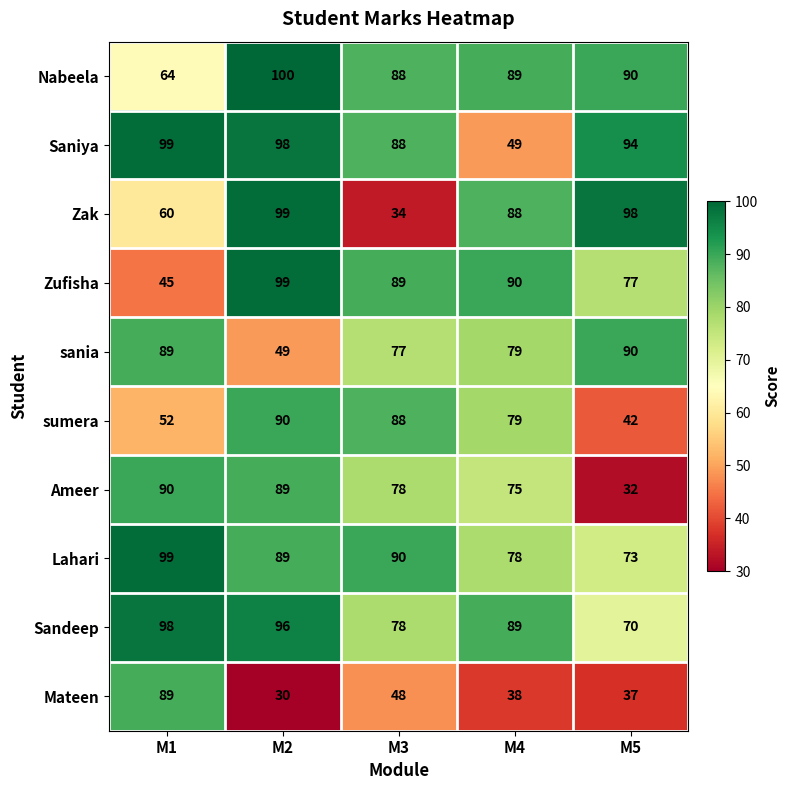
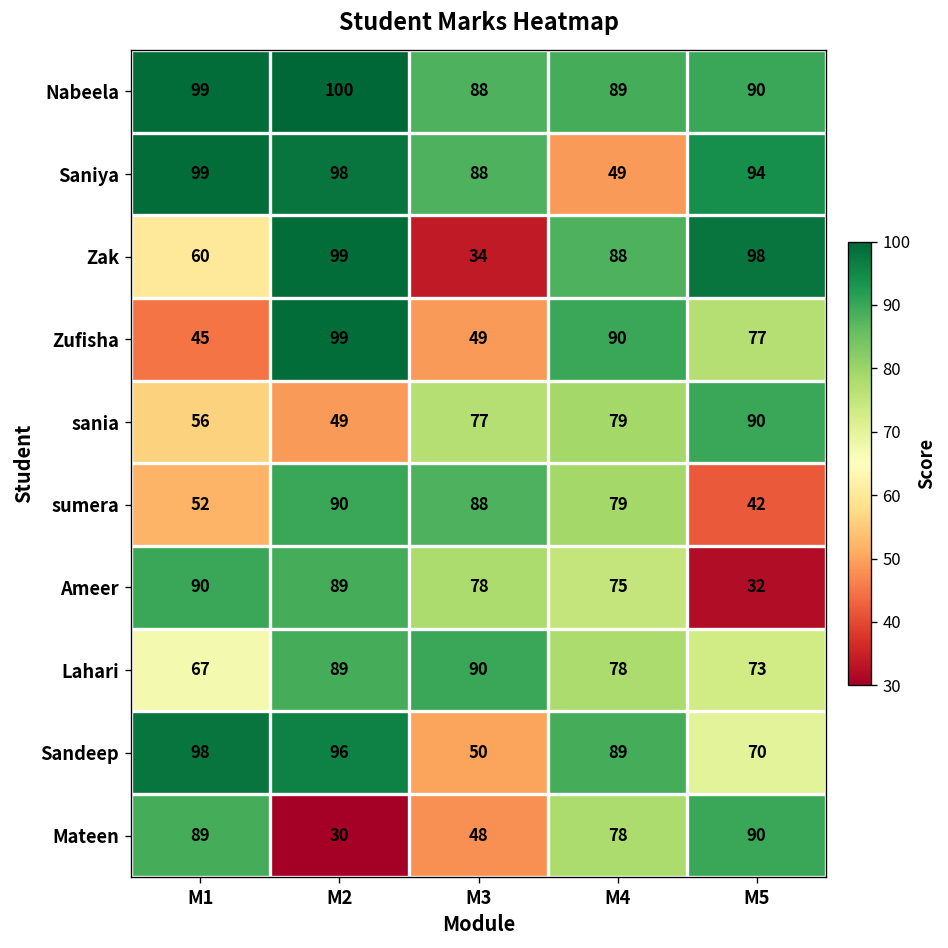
  {
    "Nabeela": {
-     "M1": 64,
+     "M1": 99,
      "M2": 100,
      "M3": 88,
      "M4": 89,
      "M5": 90
    },
    "Saniya": {
      "M1": 99,
      "M2": 98,
      "M3": 88,
      "M4": 49,
      "M5": 94
    },
    "Zak": {
      "M1": 60,
      "M2": 99,
      "M3": 34,
      "M4": 88,
      "M5": 98
    },
    "Zufisha": {
      "M1": 45,
      "M2": 99,
-     "M3": 89,
+     "M3": 49,
      "M4": 90,
      "M5": 77
    },
    "sania": {
-     "M1": 89,
+     "M1": 56,
      "M2": 49,
      "M3": 77,
      "M4": 79,
      "M5": 90
    },
    "sumera": {
      "M1": 52,
      "M2": 90,
      "M3": 88,
      "M4": 79,
      "M5": 42
    },
    "Ameer": {
      "M1": 90,
      "M2": 89,
      "M3": 78,
      "M4": 75,
      "M5": 32
    },
    "Lahari": {
-     "M1": 99,
+     "M1": 67,
      "M2": 89,
      "M3": 90,
      "M4": 78,
      "M5": 73
    },
    "Sandeep": {
      "M1": 98,
      "M2": 96,
-     "M3": 78,
+     "M3": 50,
      "M4": 89,
      "M5": 70
    },
    "Mateen": {
      "M1": 89,
      "M2": 30,
      "M3": 48,
-     "M4": 38,
-     "M5": 37
+     "M4": 78,
+     "M5": 90
    }
  }
